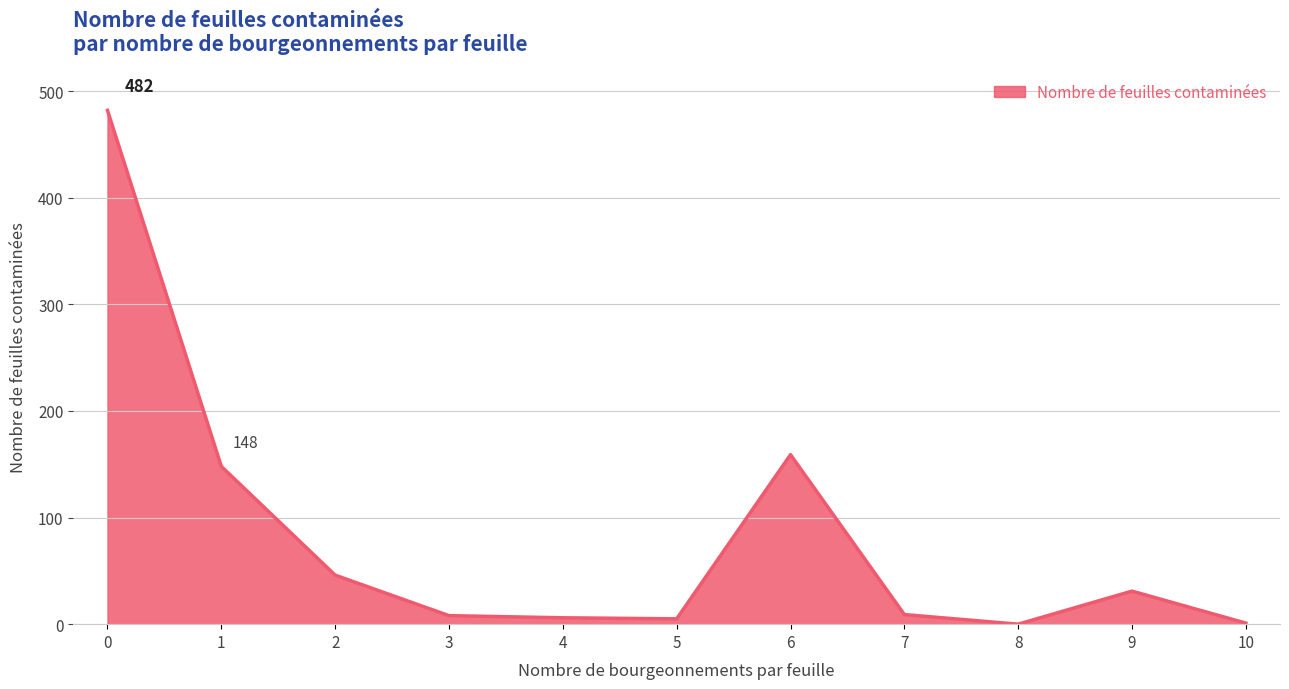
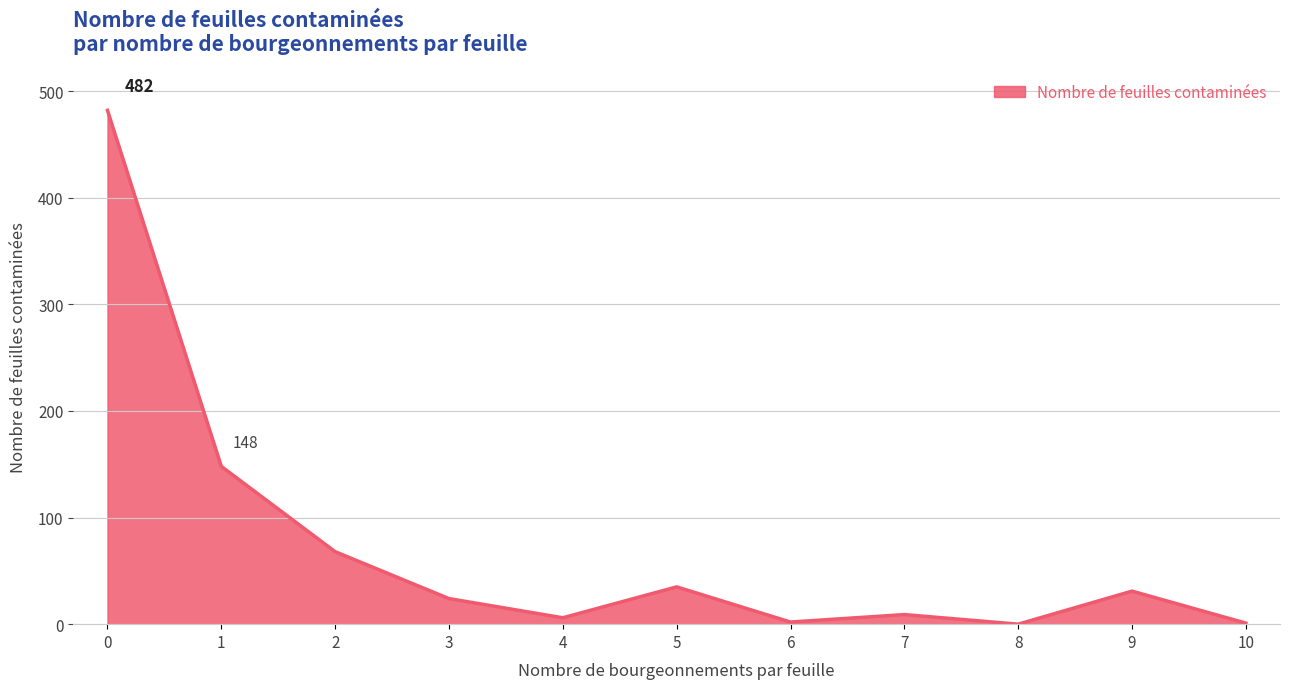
  {
-   "2": 46,
-   "3": 8,
+   "2": 68,
+   "3": 24,
    "4": 6,
-   "5": 5,
-   "6": 159,
+   "5": 35,
+   "6": 2,
    "7": 9,
    "8": 0,
    "9": 31,
    "10": 1
  }
